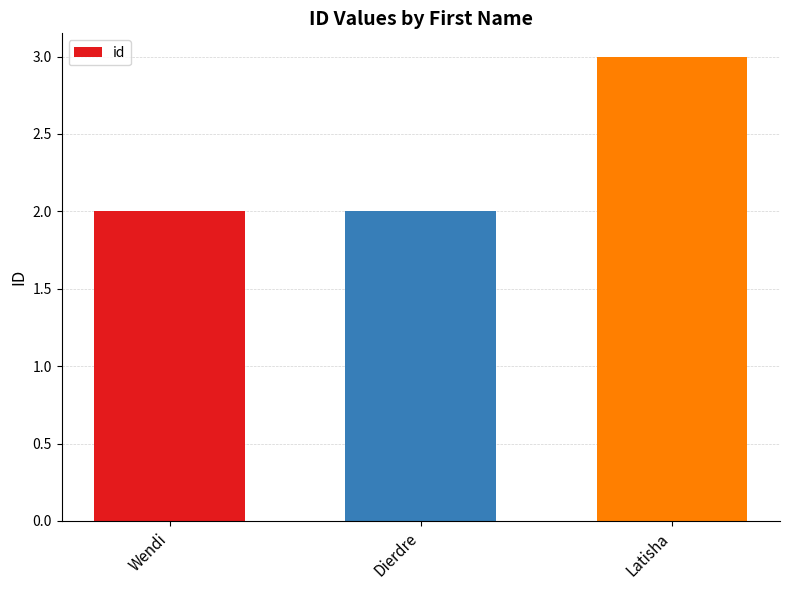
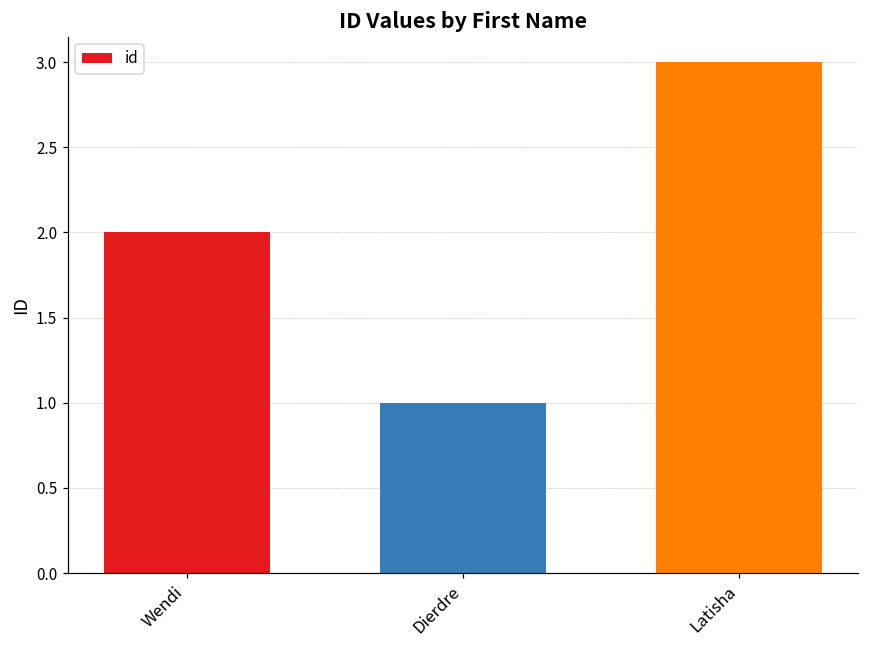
  {
    "Wendi": 2,
-   "Dierdre": 2,
+   "Dierdre": 1,
    "Latisha": 3
  }
